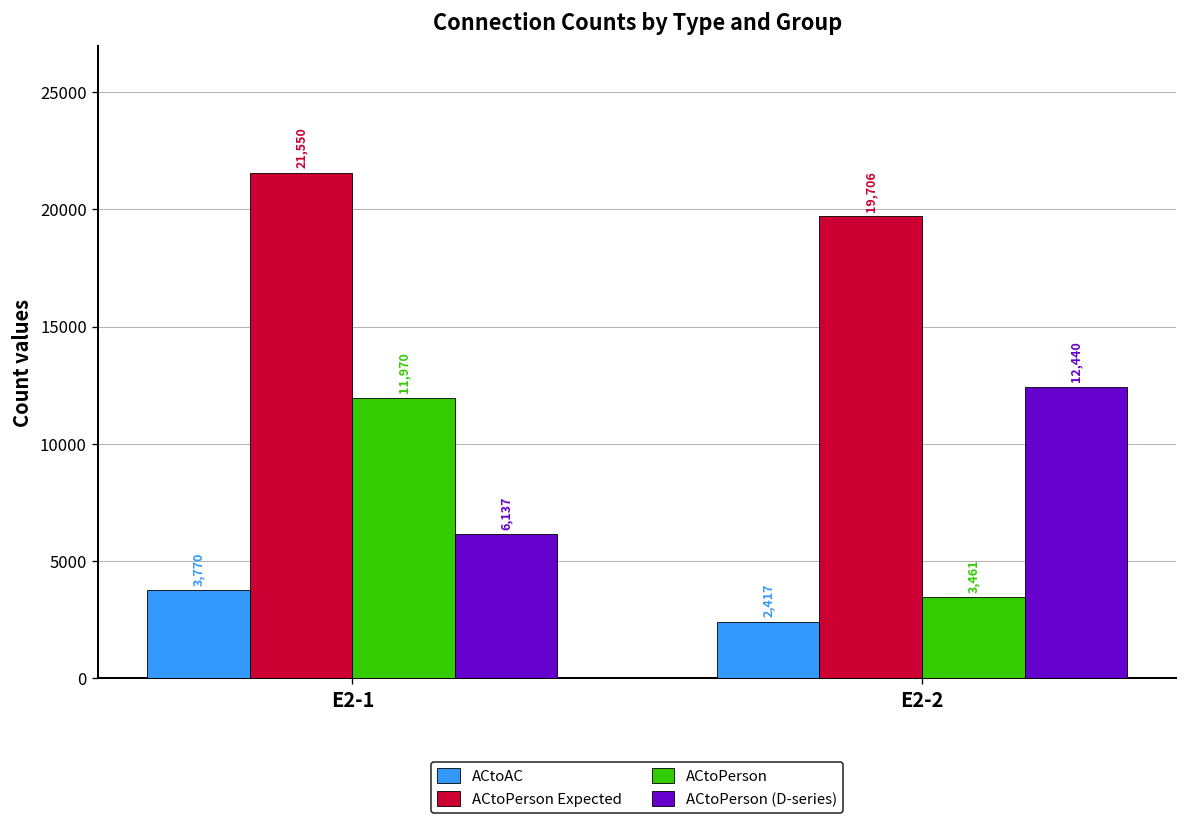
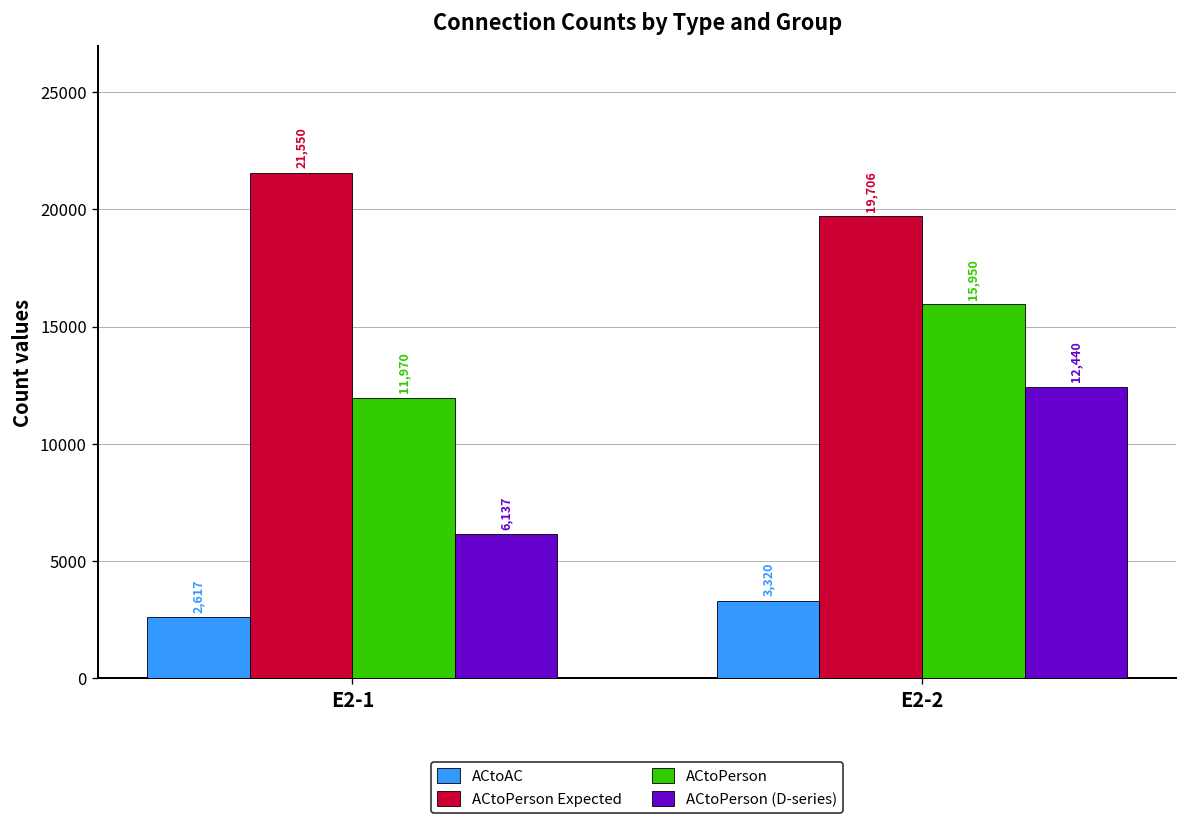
  {
    "ACtoAC": {
-     "E2-1": "3,770",
-     "E2-2": "2,417"
+     "E2-1": "2,617",
+     "E2-2": "3,320"
    },
    "ACtoPerson Expected": {
      "E2-1": "21,550",
      "E2-2": "19,706"
    },
    "ACtoPerson": {
      "E2-1": "11,970",
-     "E2-2": "3,461"
+     "E2-2": "15,950"
    },
    "ACtoPerson (D-series)": {
      "E2-1": "6,137",
      "E2-2": "12,440"
    }
  }
